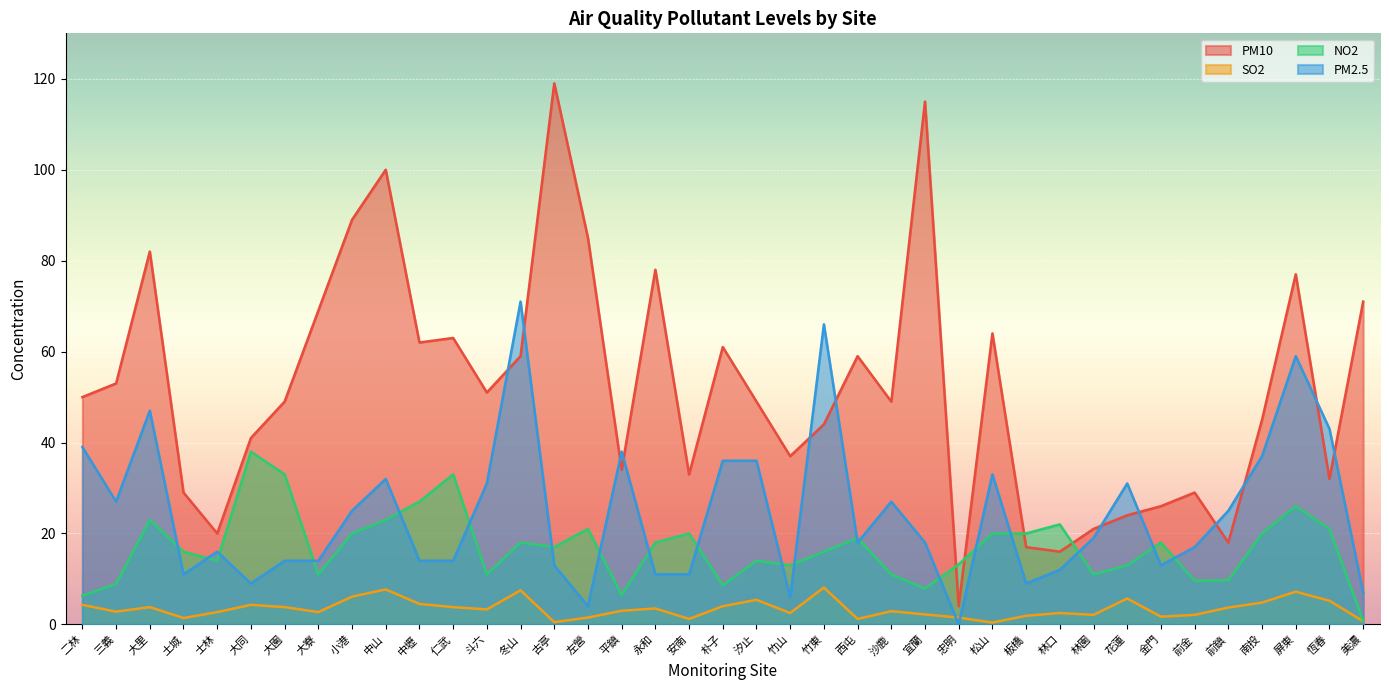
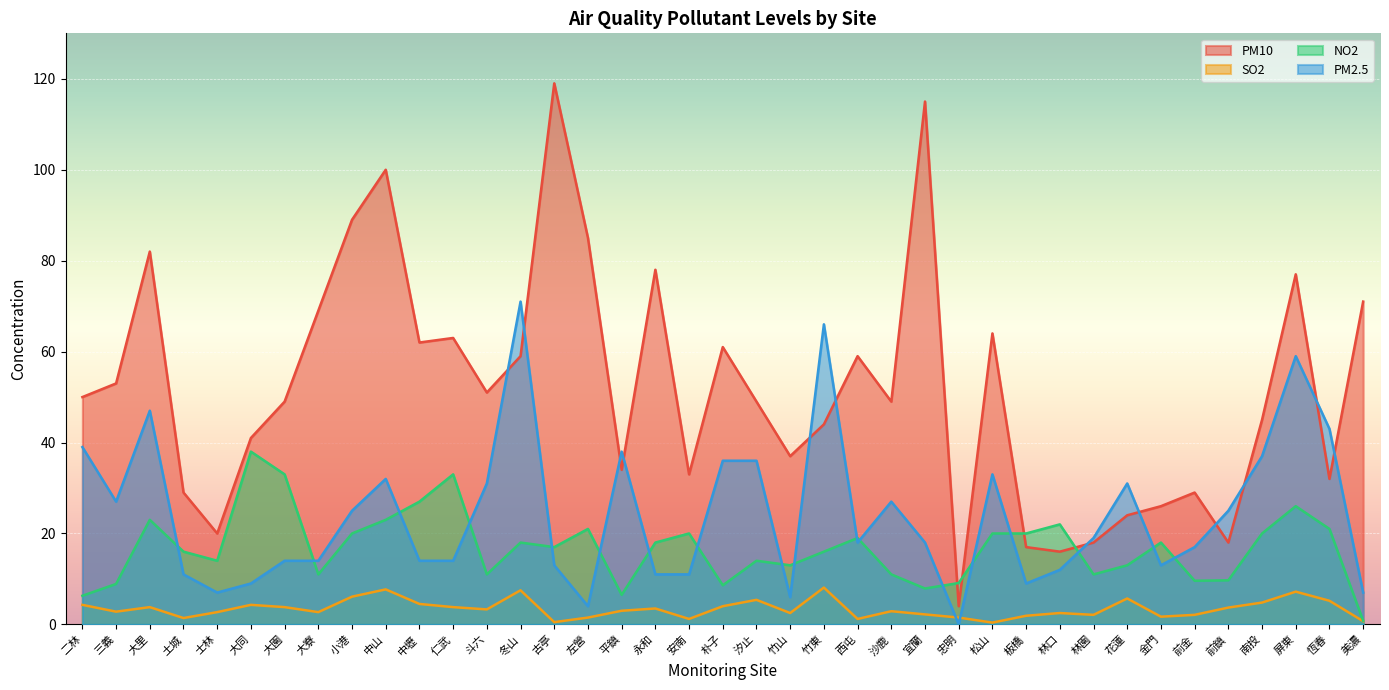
  {
    "PM10": {
      "二林": 50,
      "三義": 53,
      "大里": 82,
      "土城": 29,
      "士林": 20,
      "大同": 41,
      "大園": 49,
      "大寮": 69,
      "小港": 89,
      "中山": 100,
      "中壢": 62,
      "仁武": 63,
      "斗六": 51,
      "冬山": 59,
      "古亭": 119,
      "左營": 85,
      "平鎮": 34,
      "永和": 78,
      "安南": 33,
      "朴子": 61,
      "汐止": 49,
      "竹山": 37,
      "竹東": 44,
      "西屯": 59,
      "沙鹿": 49,
      "宜蘭": 115,
      "忠明": 4,
      "松山": 64,
      "板橋": 17,
      "林口": 16,
-     "林園": 21,
+     "林園": 18,
      "花蓮": 24,
      "金門": 26,
      "前金": 29,
      "前鎮": 18,
      "南投": 45,
      "屏東": 77,
      "恆春": 32,
      "美濃": 71
    },
    "SO2": {
      "二林": 4,
      "三義": 3,
      "大里": 4,
      "土城": 1,
      "士林": 3,
      "大同": 4,
      "大園": 4,
      "大寮": 3,
      "小港": 6,
      "中山": 8,
      "中壢": 5,
      "仁武": 4,
      "斗六": 3,
      "冬山": 8,
      "古亭": 1,
      "左營": 2,
      "平鎮": 3,
      "永和": 4,
      "安南": 1,
      "朴子": 4,
      "汐止": 5,
      "竹山": 3,
      "竹東": 8,
      "西屯": 1,
      "沙鹿": 3,
      "宜蘭": 2,
      "忠明": 2,
      "松山": 0,
      "板橋": 2,
      "林口": 3,
      "林園": 2,
      "花蓮": 6,
      "金門": 2,
      "前金": 2,
      "前鎮": 4,
      "南投": 5,
      "屏東": 7,
      "恆春": 5
    },
    "NO2": {
      "二林": 6,
      "三義": 9,
      "大里": 23,
      "土城": 16,
      "士林": 14,
      "大同": 38,
      "大園": 33,
      "大寮": 11,
      "小港": 20,
      "中山": 23,
      "中壢": 27,
      "仁武": 33,
      "斗六": 11,
      "冬山": 18,
      "古亭": 17,
      "左營": 21,
      "平鎮": 7,
      "永和": 18,
      "安南": 20,
      "朴子": 9,
      "汐止": 14,
      "竹山": 13,
      "竹東": 16,
      "西屯": 19,
      "沙鹿": 11,
      "宜蘭": 8,
-     "忠明": 13,
+     "忠明": 9,
      "松山": 20,
      "板橋": 20,
      "林口": 22,
      "林園": 11,
      "花蓮": 13,
      "金門": 18,
      "前金": 10,
      "前鎮": 10,
      "南投": 20,
      "屏東": 26,
      "恆春": 21
    },
    "PM2.5": {
      "二林": 39,
      "三義": 27,
      "大里": 47,
      "土城": 11,
-     "士林": 16,
+     "士林": 7,
      "大同": 9,
      "大園": 14,
      "大寮": 14,
      "小港": 25,
      "中山": 32,
      "中壢": 14,
      "仁武": 14,
      "斗六": 31,
      "冬山": 71,
      "古亭": 13,
      "左營": 4,
      "平鎮": 38,
      "永和": 11,
      "安南": 11,
      "朴子": 36,
      "汐止": 36,
      "竹山": 6,
      "竹東": 66,
      "西屯": 18,
      "沙鹿": 27,
      "宜蘭": 18,
      "忠明": 0,
      "松山": 33,
      "板橋": 9,
      "林口": 12,
      "林園": 19,
      "花蓮": 31,
      "金門": 13,
      "前金": 17,
      "前鎮": 25,
      "南投": 37,
      "屏東": 59,
      "恆春": 43,
      "美濃": 7
    }
  }
